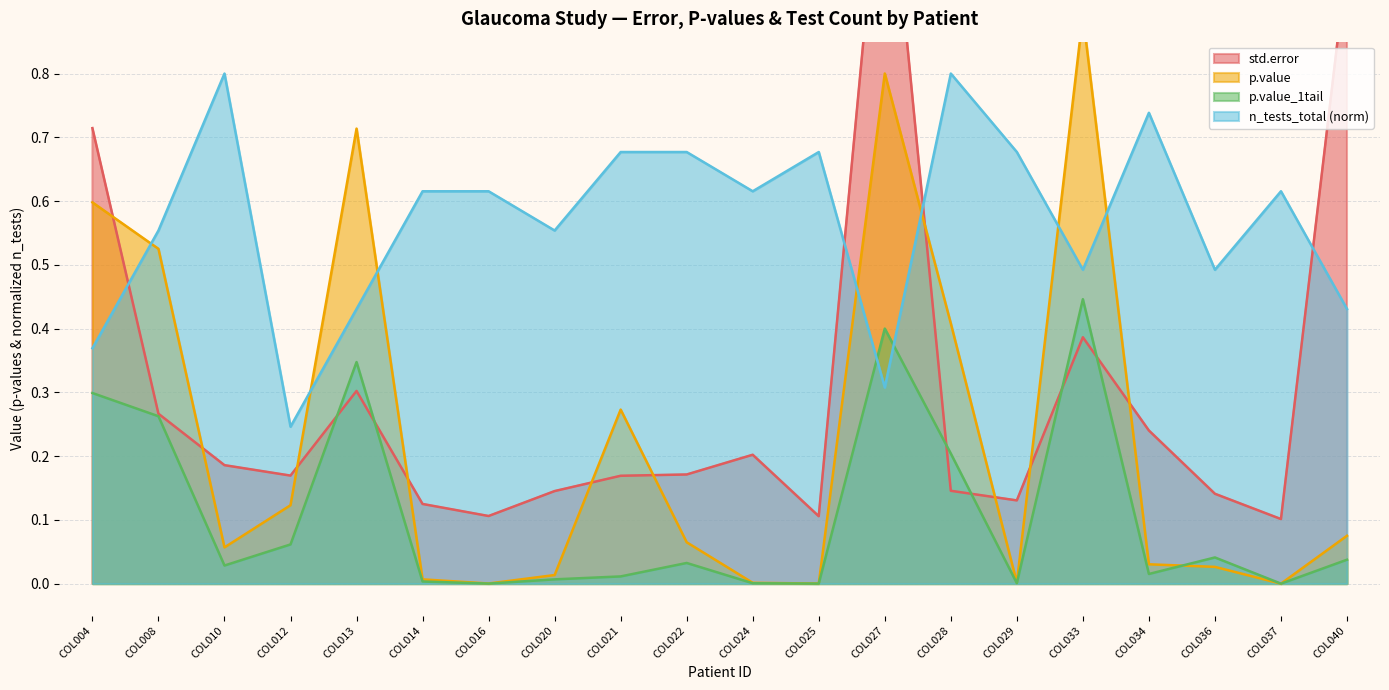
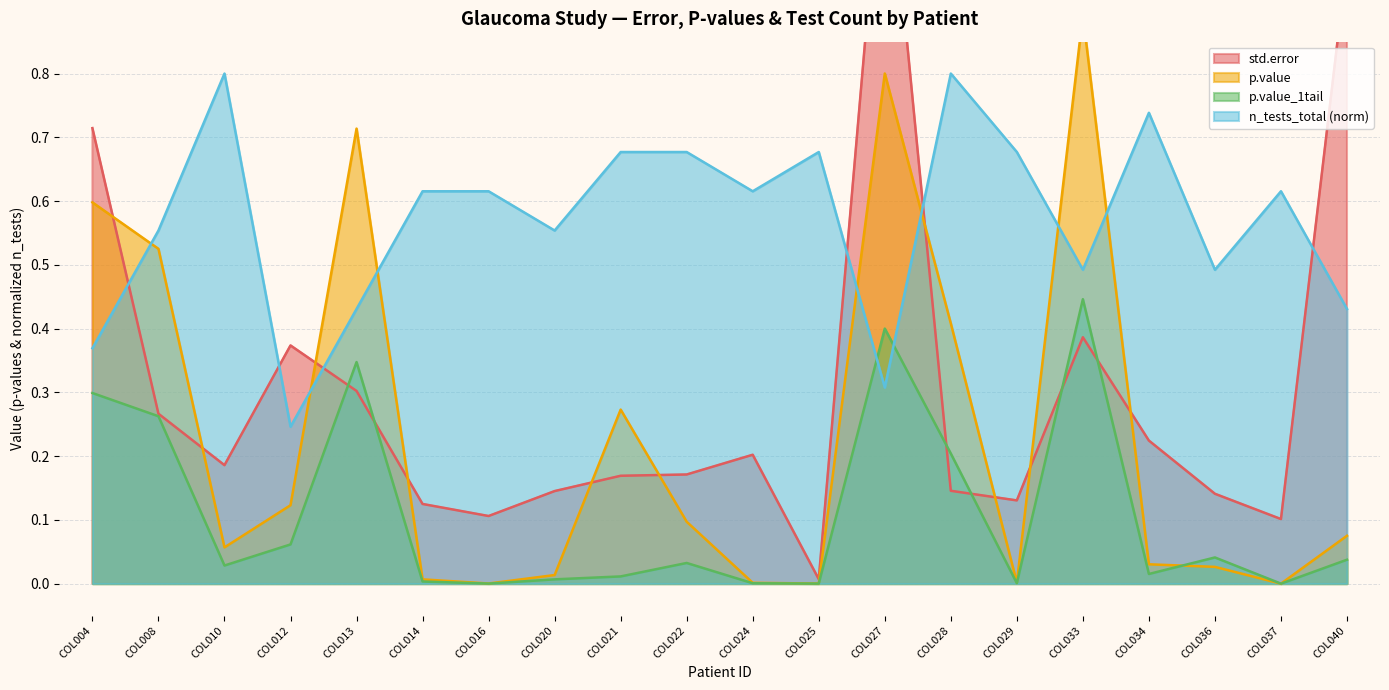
  {
    "std.error": {
      "COL004": 0.71,
      "COL008": 0.27,
      "COL010": 0.19,
-     "COL012": 0.17,
+     "COL012": 0.37,
      "COL013": 0.30,
      "COL014": 0.12,
      "COL016": 0.11,
      "COL020": 0.15,
      "COL021": 0.17,
      "COL022": 0.17,
      "COL024": 0.20,
-     "COL025": 0.11,
+     "COL025": 0.01,
      "COL028": 0.15,
      "COL029": 0.13,
      "COL033": 0.39,
-     "COL034": 0.24,
+     "COL034": 0.22,
      "COL036": 0.14,
      "COL037": 0.10
    },
    "p.value": {
      "COL004": 0.60,
      "COL008": 0.53,
      "COL010": 0.06,
      "COL012": 0.12,
      "COL013": 0.71,
      "COL020": 0.01,
      "COL021": 0.27,
-     "COL022": 0.06,
+     "COL022": 0.10,
      "COL027": 0.80,
      "COL028": 0.41,
      "COL034": 0.03,
      "COL036": 0.03,
      "COL040": 0.08
    },
    "p.value_1tail": {
      "COL004": 0.30,
      "COL008": 0.26,
      "COL010": 0.03,
      "COL012": 0.06,
      "COL013": 0.35,
      "COL020": 0.01,
      "COL021": 0.01,
      "COL022": 0.03,
      "COL027": 0.40,
      "COL028": 0.20,
      "COL033": 0.45,
      "COL034": 0.02,
      "COL036": 0.04,
      "COL040": 0.04
    },
    "n_tests_total (norm)": {
      "COL004": 0.37,
      "COL008": 0.55,
      "COL010": 0.80,
      "COL012": 0.25,
      "COL013": 0.43,
      "COL014": 0.62,
      "COL016": 0.62,
      "COL020": 0.55,
      "COL021": 0.68,
      "COL022": 0.68,
      "COL024": 0.62,
      "COL025": 0.68,
      "COL027": 0.31,
      "COL028": 0.80,
      "COL029": 0.68,
      "COL033": 0.49,
      "COL034": 0.74,
      "COL036": 0.49,
      "COL037": 0.62,
      "COL040": 0.43
    }
  }
